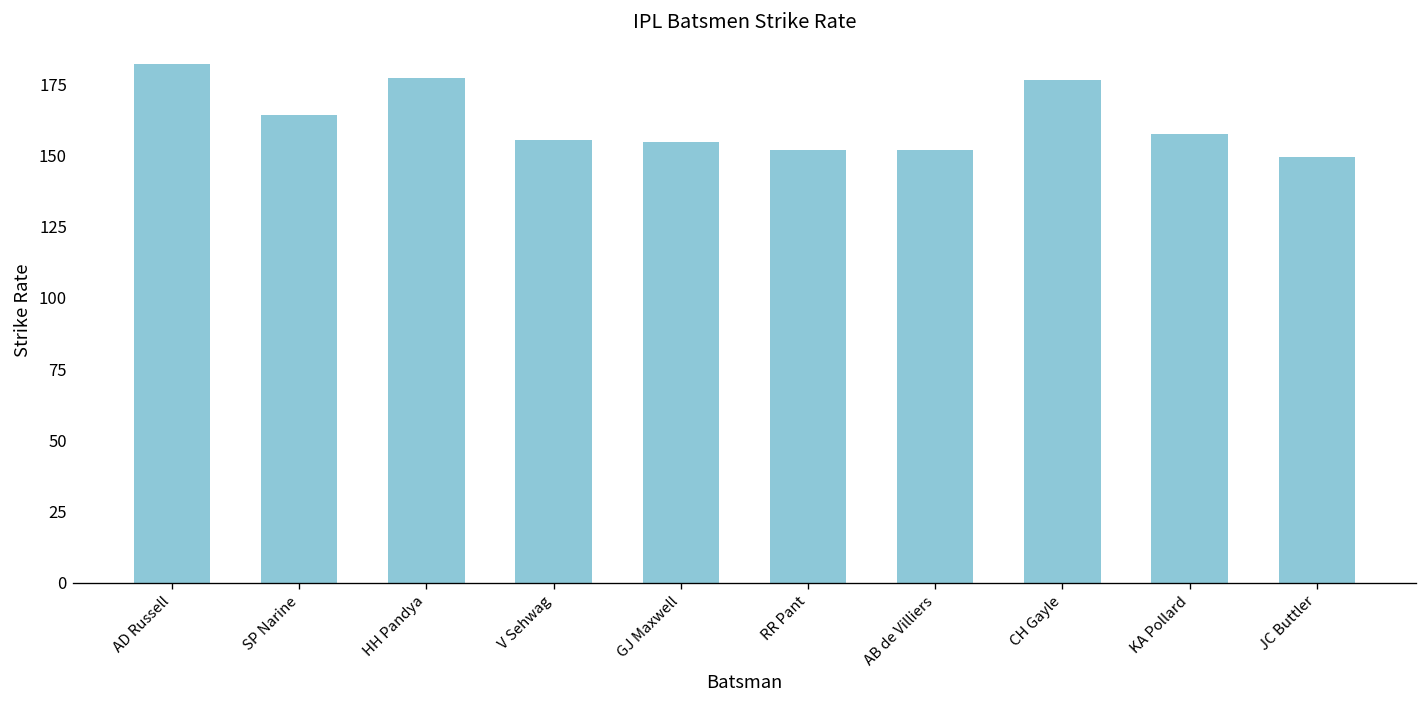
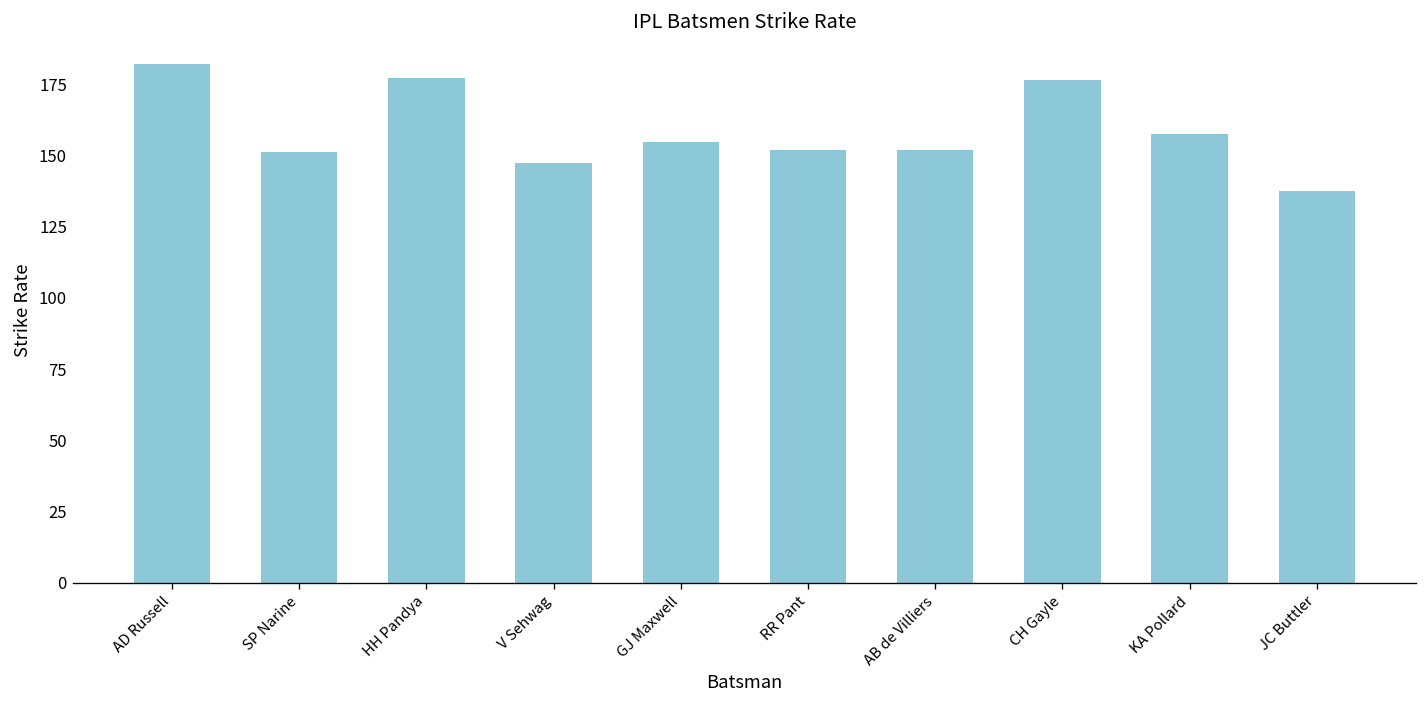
  {
    "AD Russell": 182,
-   "SP Narine": 164,
+   "SP Narine": 151,
    "HH Pandya": 177,
-   "V Sehwag": 155,
+   "V Sehwag": 148,
    "GJ Maxwell": 155,
    "RR Pant": 152,
    "AB de Villiers": 152,
    "CH Gayle": 177,
    "KA Pollard": 158,
-   "JC Buttler": 150
+   "JC Buttler": 138
  }
